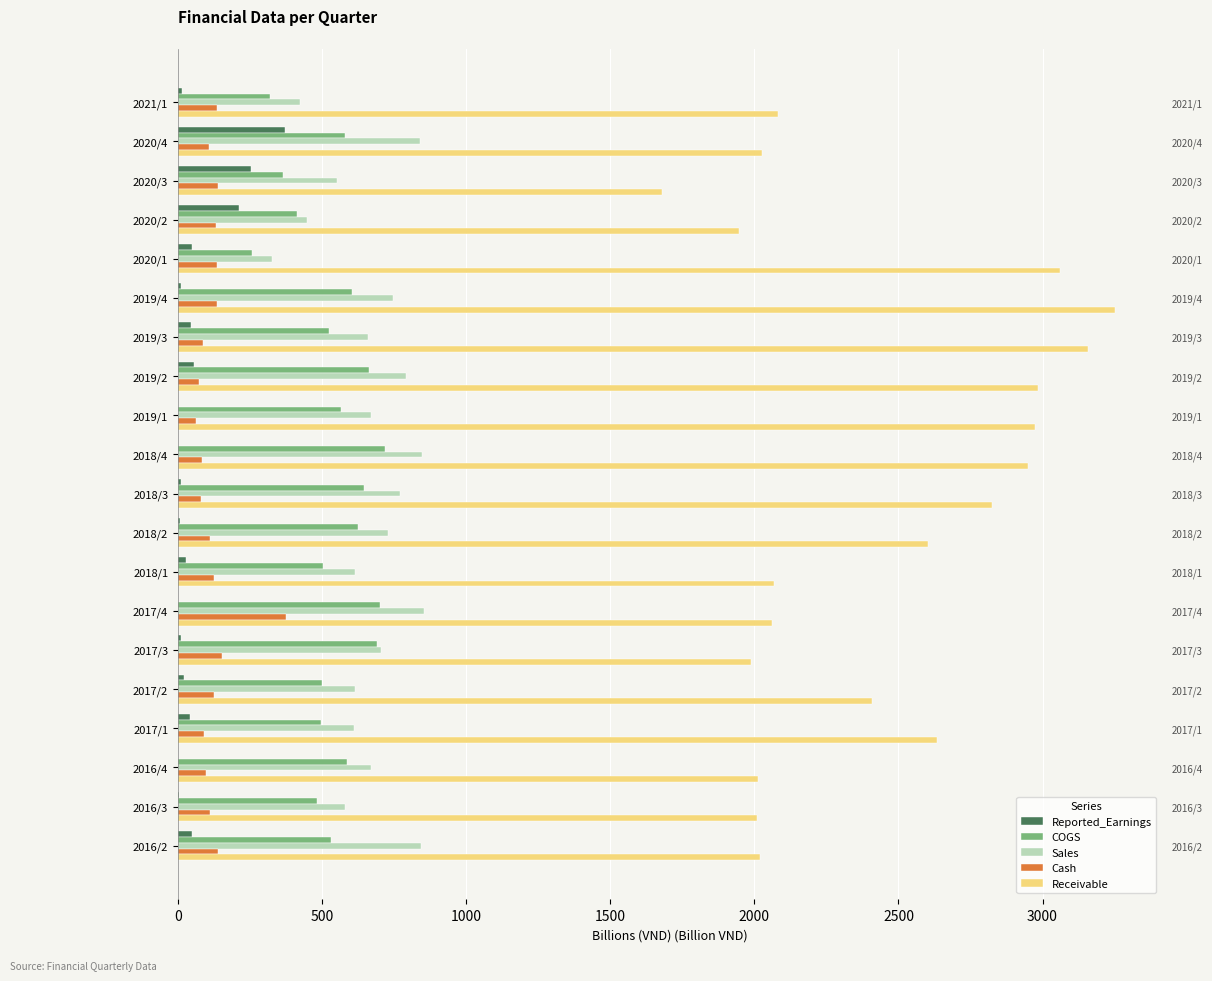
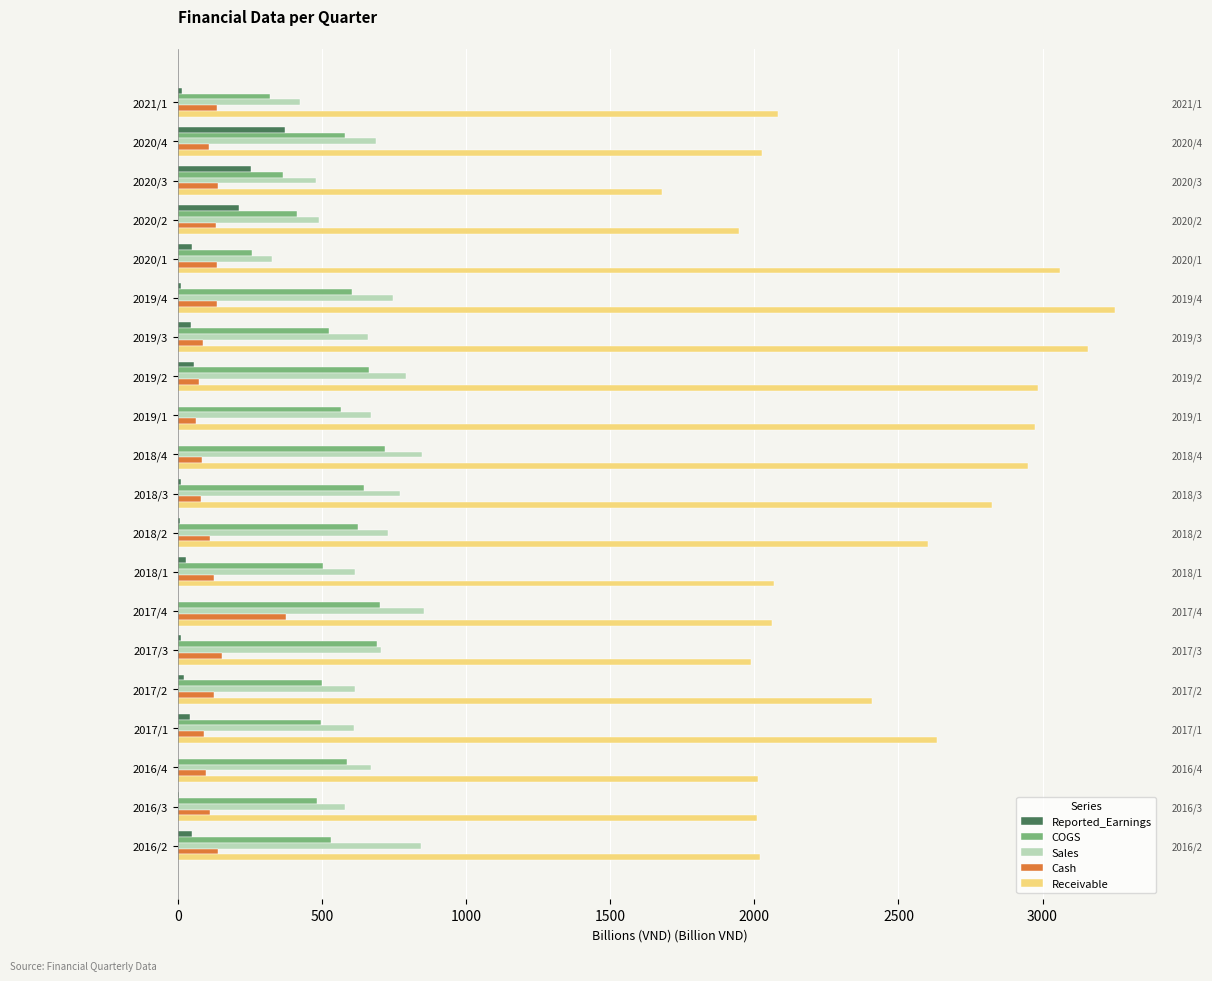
  {
    "Sales": {
      "2021/1": 420,
-     "2020/4": 840,
-     "2020/3": 550,
-     "2020/2": 450,
+     "2020/4": 690,
+     "2020/3": 480,
+     "2020/2": 490,
      "2020/1": 330,
      "2019/4": 750,
      "2019/3": 660,
      "2019/2": 790,
      "2019/1": 670,
      "2018/4": 850,
      "2018/3": 770,
      "2018/2": 730,
      "2018/1": 610,
      "2017/4": 850,
      "2017/3": 700,
      "2017/2": 610,
      "2017/1": 610,
      "2016/4": 670,
      "2016/3": 580,
      "2016/2": 840
    }
  }
